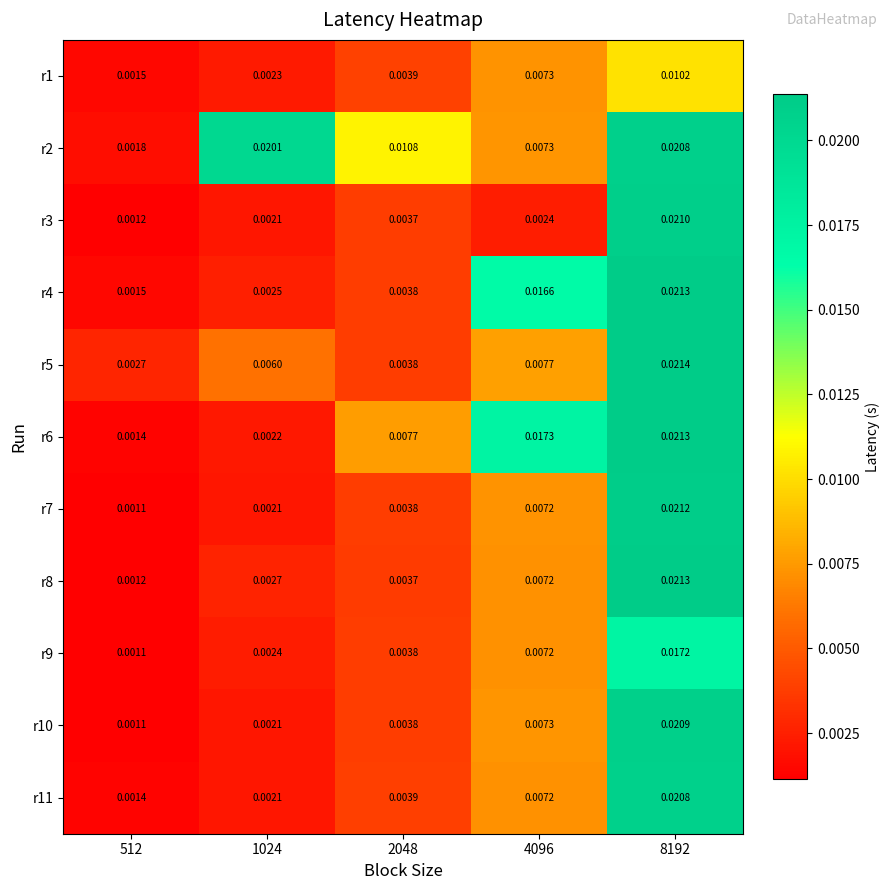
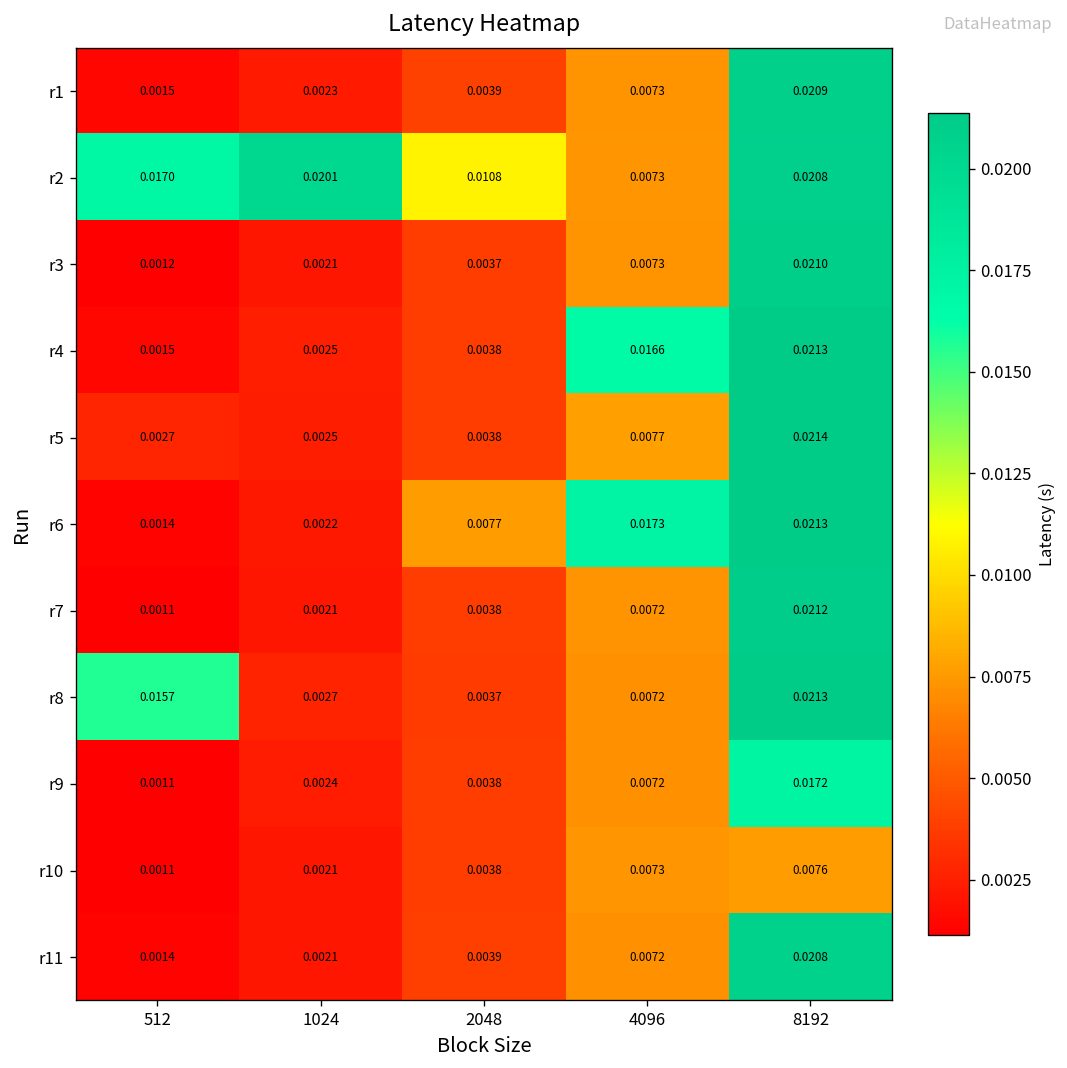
  {
    "r1": {
      "512": 0.0015,
      "1024": 0.0023,
      "2048": 0.0039,
      "4096": 0.0073,
-     "8192": 0.0102
+     "8192": 0.0209
    },
    "r2": {
-     "512": 0.0018,
+     "512": 0.0170,
      "1024": 0.0201,
      "2048": 0.0108,
      "4096": 0.0073,
      "8192": 0.0208
    },
    "r3": {
      "512": 0.0012,
      "1024": 0.0021,
      "2048": 0.0037,
-     "4096": 0.0024,
+     "4096": 0.0073,
      "8192": 0.0210
    },
    "r4": {
      "512": 0.0015,
      "1024": 0.0025,
      "2048": 0.0038,
      "4096": 0.0166,
      "8192": 0.0213
    },
    "r5": {
      "512": 0.0027,
-     "1024": 0.0060,
+     "1024": 0.0025,
      "2048": 0.0038,
      "4096": 0.0077,
      "8192": 0.0214
    },
    "r6": {
      "512": 0.0014,
      "1024": 0.0022,
      "2048": 0.0077,
      "4096": 0.0173,
      "8192": 0.0213
    },
    "r7": {
      "512": 0.0011,
      "1024": 0.0021,
      "2048": 0.0038,
      "4096": 0.0072,
      "8192": 0.0212
    },
    "r8": {
-     "512": 0.0012,
+     "512": 0.0157,
      "1024": 0.0027,
      "2048": 0.0037,
      "4096": 0.0072,
      "8192": 0.0213
    },
    "r9": {
      "512": 0.0011,
      "1024": 0.0024,
      "2048": 0.0038,
      "4096": 0.0072,
      "8192": 0.0172
    },
    "r10": {
      "512": 0.0011,
      "1024": 0.0021,
      "2048": 0.0038,
      "4096": 0.0073,
-     "8192": 0.0209
+     "8192": 0.0076
    },
    "r11": {
      "512": 0.0014,
      "1024": 0.0021,
      "2048": 0.0039,
      "4096": 0.0072,
      "8192": 0.0208
    }
  }
